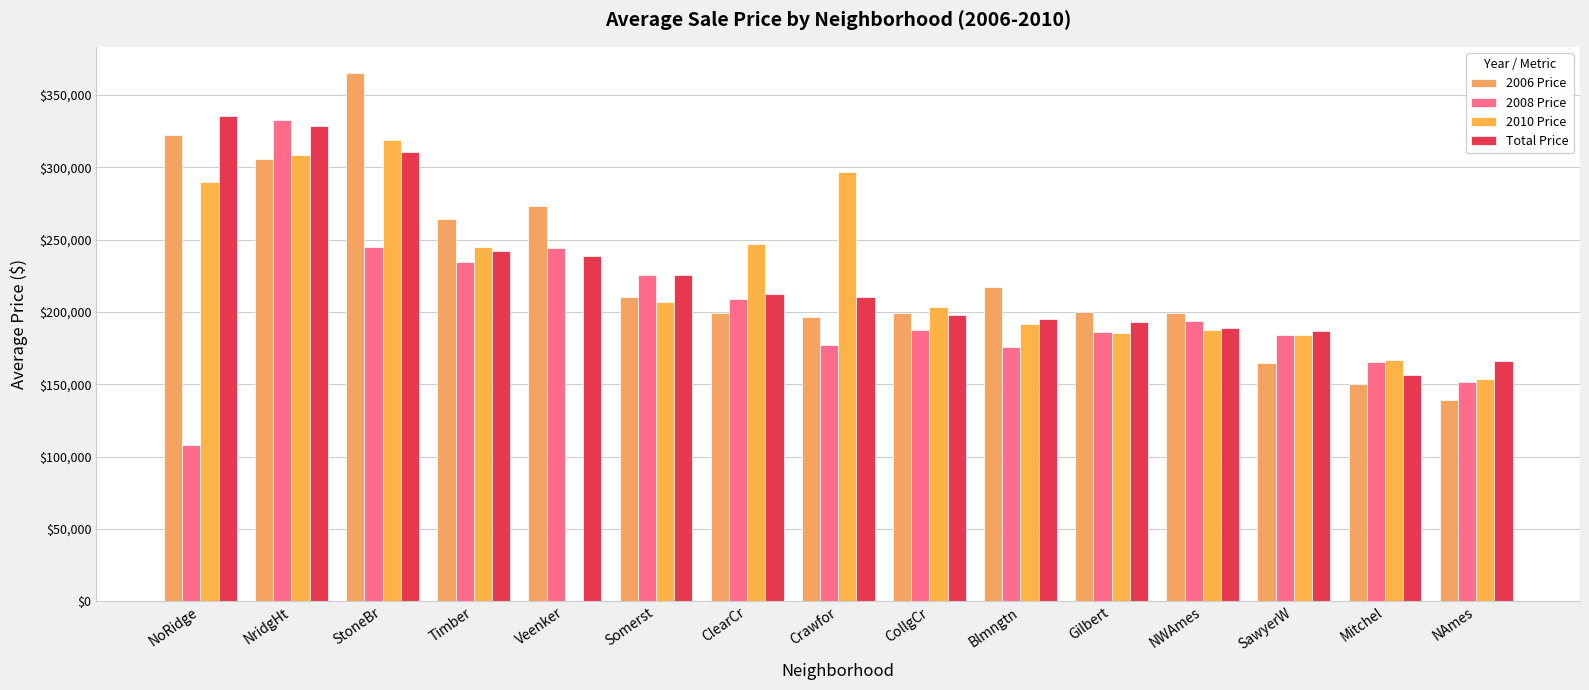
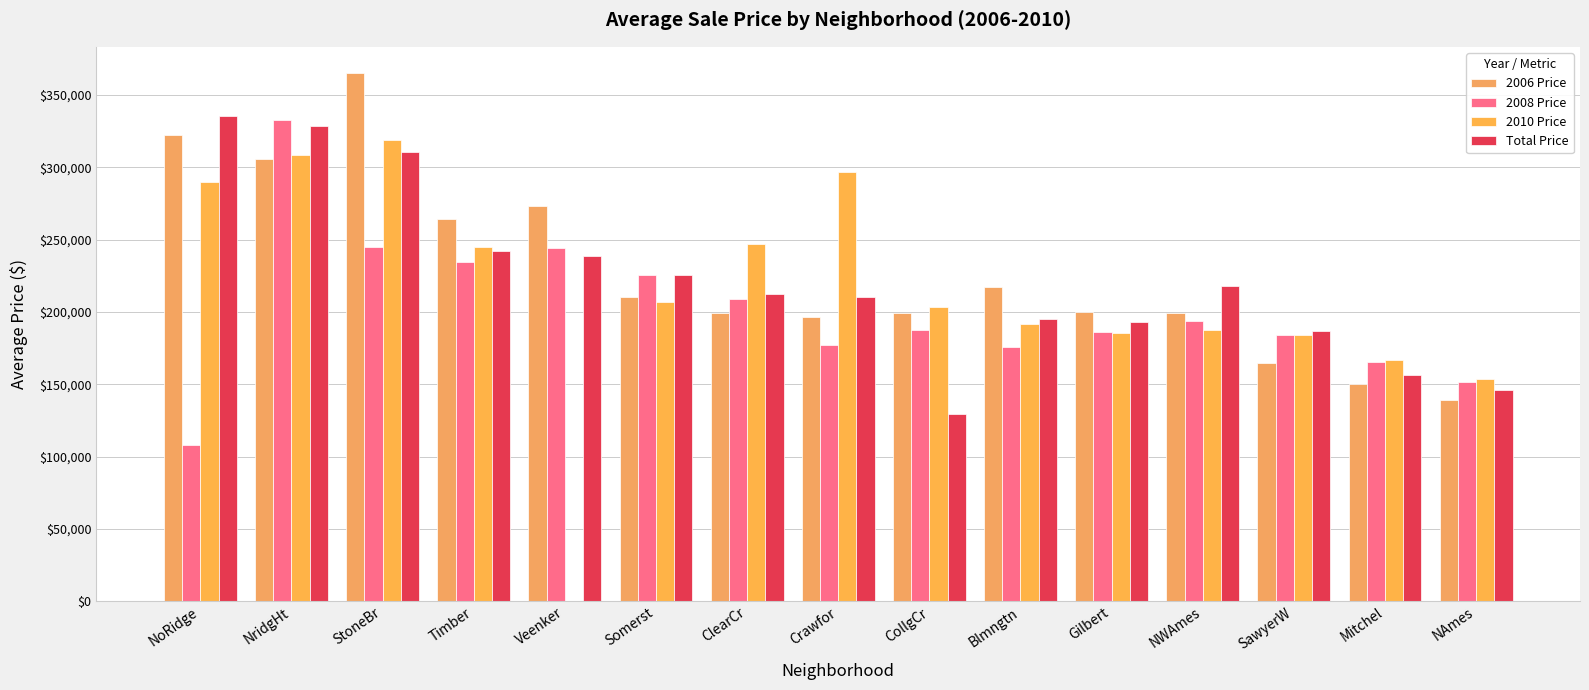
  {
    "2008 Price": {
      "NoRidge": "$108,000",
      "NridgHt": "$332,000",
      "StoneBr": "$245,000",
      "Timber": "$234,000",
      "Veenker": "$244,000",
      "Somerst": "$226,000",
      "ClearCr": "$209,000",
      "Crawfor": "$177,000",
      "CollgCr": "$188,000",
      "Blmngtn": "$175,000",
      "Gilbert": "$186,000",
      "NWAmes": "$194,000",
      "SawyerW": "$184,000",
      "Mitchel": "$165,000",
      "NAmes": "$152,000"
    },
    "Total Price": {
      "NoRidge": "$335,000",
      "NridgHt": "$328,000",
      "StoneBr": "$310,000",
      "Timber": "$242,000",
      "Veenker": "$239,000",
      "Somerst": "$225,000",
      "ClearCr": "$213,000",
      "Crawfor": "$211,000",
-     "CollgCr": "$198,000",
+     "CollgCr": "$129,000",
      "Blmngtn": "$195,000",
      "Gilbert": "$193,000",
-     "NWAmes": "$189,000",
+     "NWAmes": "$218,000",
      "SawyerW": "$187,000",
      "Mitchel": "$156,000",
-     "NAmes": "$166,000"
+     "NAmes": "$146,000"
    }
  }
